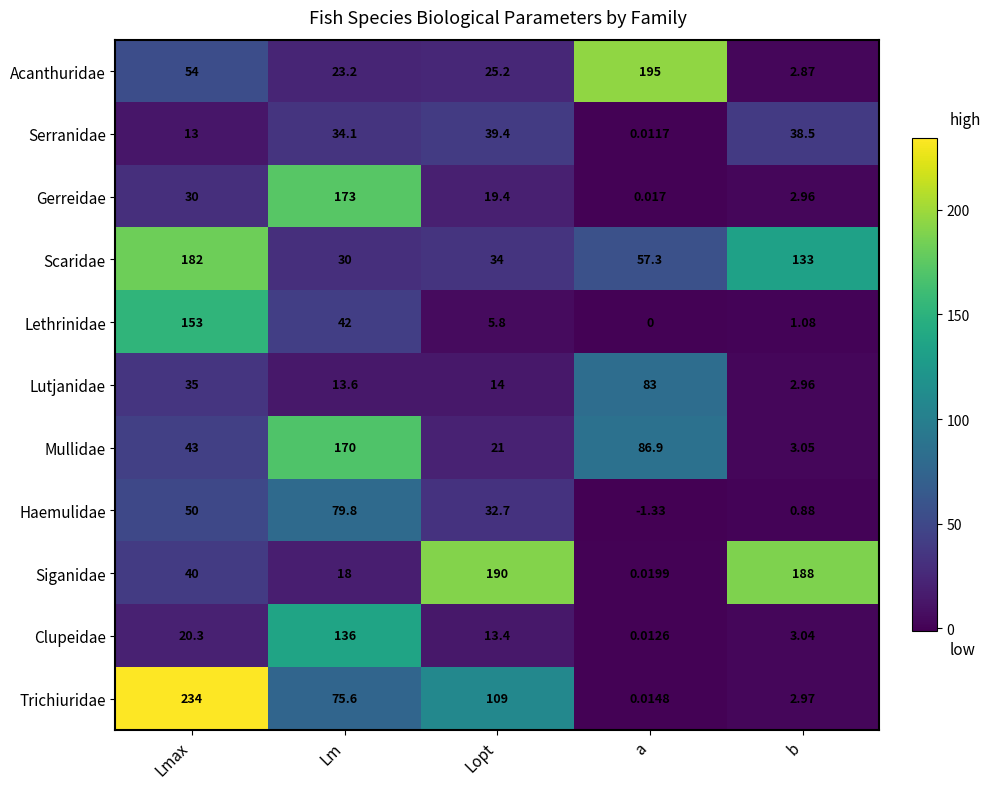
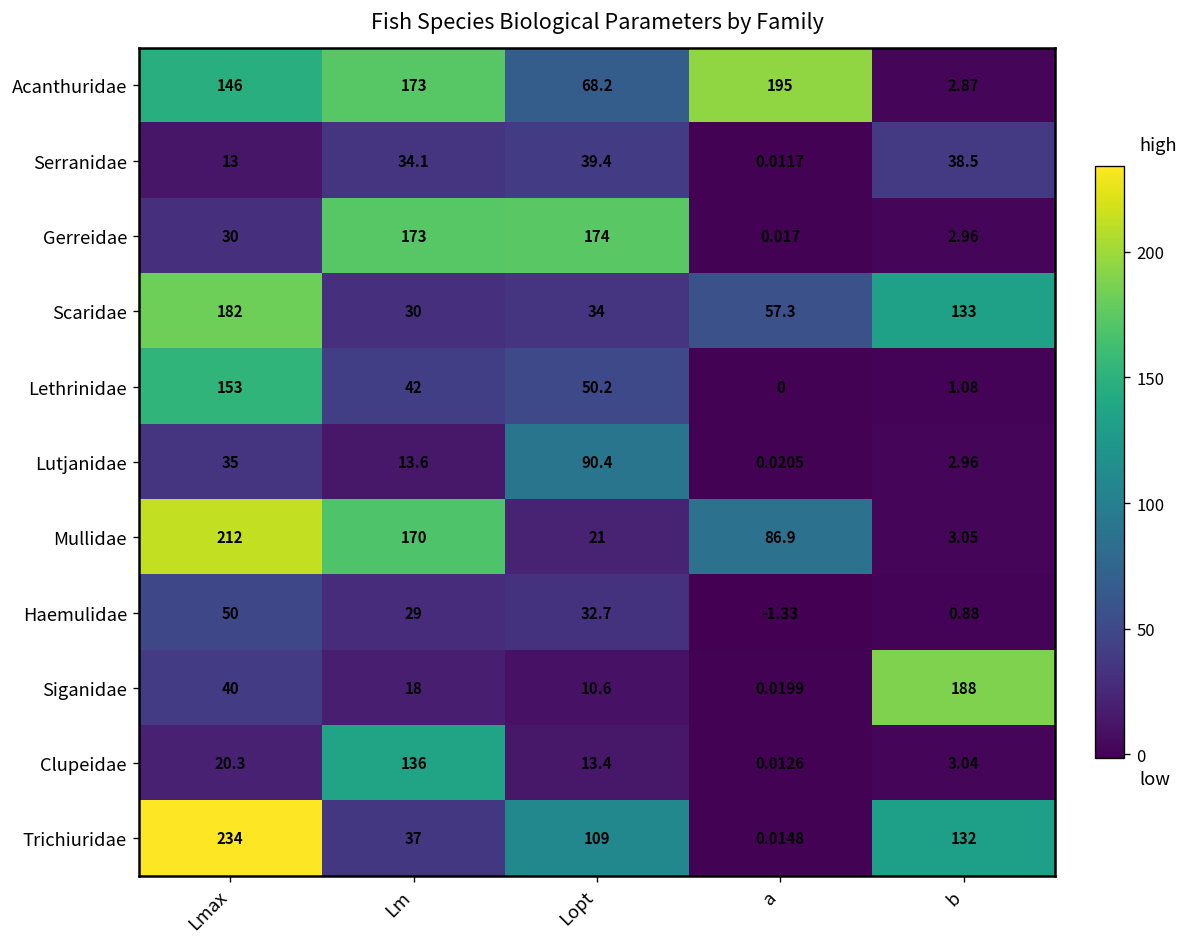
  {
    "Acanthuridae": {
-     "Lmax": 54,
-     "Lm": 23.2,
-     "Lopt": 25.2,
+     "Lmax": 146,
+     "Lm": 173,
+     "Lopt": 68.2,
      "a": 195,
      "b": 2.87
    },
    "Serranidae": {
      "Lmax": 13,
      "Lm": 34.1,
      "Lopt": 39.4,
      "a": 0.0117,
      "b": 38.5
    },
    "Gerreidae": {
      "Lmax": 30,
      "Lm": 173,
-     "Lopt": 19.4,
+     "Lopt": 174,
      "a": 0.017,
      "b": 2.96
    },
    "Scaridae": {
      "Lmax": 182,
      "Lm": 30,
      "Lopt": 34,
      "a": 57.3,
      "b": 133
    },
    "Lethrinidae": {
      "Lmax": 153,
      "Lm": 42,
-     "Lopt": 5.8,
+     "Lopt": 50.2,
      "a": 0,
      "b": 1.08
    },
    "Lutjanidae": {
      "Lmax": 35,
      "Lm": 13.6,
-     "Lopt": 14,
-     "a": 83,
+     "Lopt": 90.4,
+     "a": 0.0205,
      "b": 2.96
    },
    "Mullidae": {
-     "Lmax": 43,
+     "Lmax": 212,
      "Lm": 170,
      "Lopt": 21,
      "a": 86.9,
      "b": 3.05
    },
    "Haemulidae": {
      "Lmax": 50,
-     "Lm": 79.8,
+     "Lm": 29,
      "Lopt": 32.7,
      "a": -1.33,
      "b": 0.88
    },
    "Siganidae": {
      "Lmax": 40,
      "Lm": 18,
-     "Lopt": 190,
+     "Lopt": 10.6,
      "a": 0.0199,
      "b": 188
    },
    "Clupeidae": {
      "Lmax": 20.3,
      "Lm": 136,
      "Lopt": 13.4,
      "a": 0.0126,
      "b": 3.04
    },
    "Trichiuridae": {
      "Lmax": 234,
-     "Lm": 75.6,
+     "Lm": 37,
      "Lopt": 109,
      "a": 0.0148,
-     "b": 2.97
+     "b": 132
    }
  }
